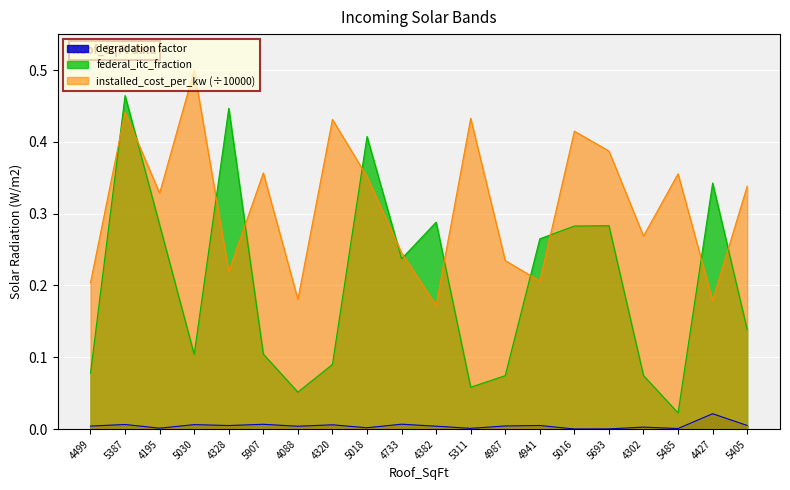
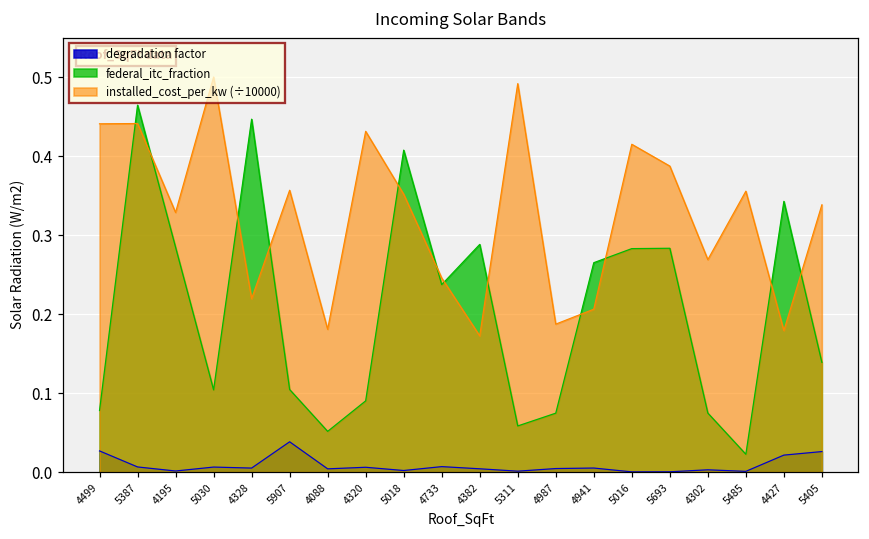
  {
    "degradation factor": {
-     "4499": 0.00,
+     "4499": 0.03,
      "5387": 0.01,
      "4195": 0.00,
      "5030": 0.01,
      "4328": 0.00,
-     "5907": 0.01,
+     "5907": 0.04,
      "4088": 0.00,
      "4320": 0.01,
      "5018": 0.00,
      "4733": 0.01,
      "4382": 0.00,
      "5311": 0.00,
      "4987": 0.00,
      "4941": 0.01,
      "5016": 0.00,
      "5693": 0.00,
      "4302": 0.00,
      "5485": 0.00,
      "4427": 0.02,
-     "5405": 0.01
+     "5405": 0.03
    },
    "federal_itc_fraction": {
      "4499": 0.08,
      "5387": 0.46,
      "4195": 0.28,
      "5030": 0.10,
      "4328": 0.45,
      "5907": 0.10,
      "4088": 0.05,
      "4320": 0.09,
      "5018": 0.41,
      "4733": 0.24,
      "4382": 0.29,
      "5311": 0.06,
      "4987": 0.07,
      "4941": 0.26,
      "5016": 0.28,
      "5693": 0.28,
      "4302": 0.07,
      "5485": 0.02,
      "4427": 0.34,
      "5405": 0.14
    },
    "installed_cost_per_kw (÷10000)": {
-     "4499": 0.20,
+     "4499": 0.44,
      "5387": 0.44,
      "4195": 0.33,
      "4328": 0.22,
      "5907": 0.36,
      "4088": 0.18,
      "4320": 0.43,
      "5018": 0.35,
      "4733": 0.25,
      "4382": 0.17,
-     "5311": 0.43,
-     "4987": 0.23,
+     "5311": 0.49,
+     "4987": 0.19,
      "4941": 0.21,
      "5016": 0.41,
      "5693": 0.39,
      "4302": 0.27,
      "5485": 0.36,
      "4427": 0.18,
      "5405": 0.34
    }
  }
